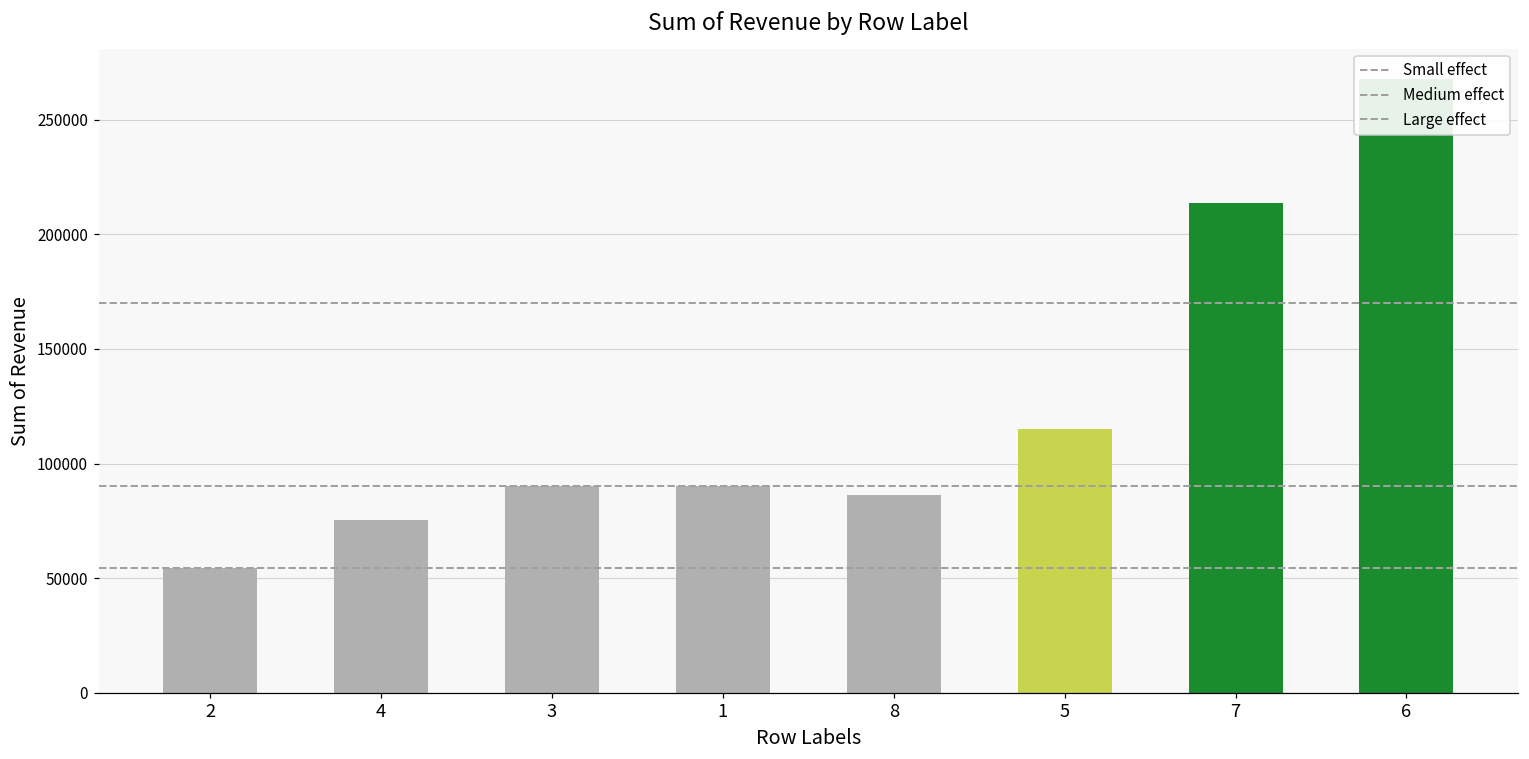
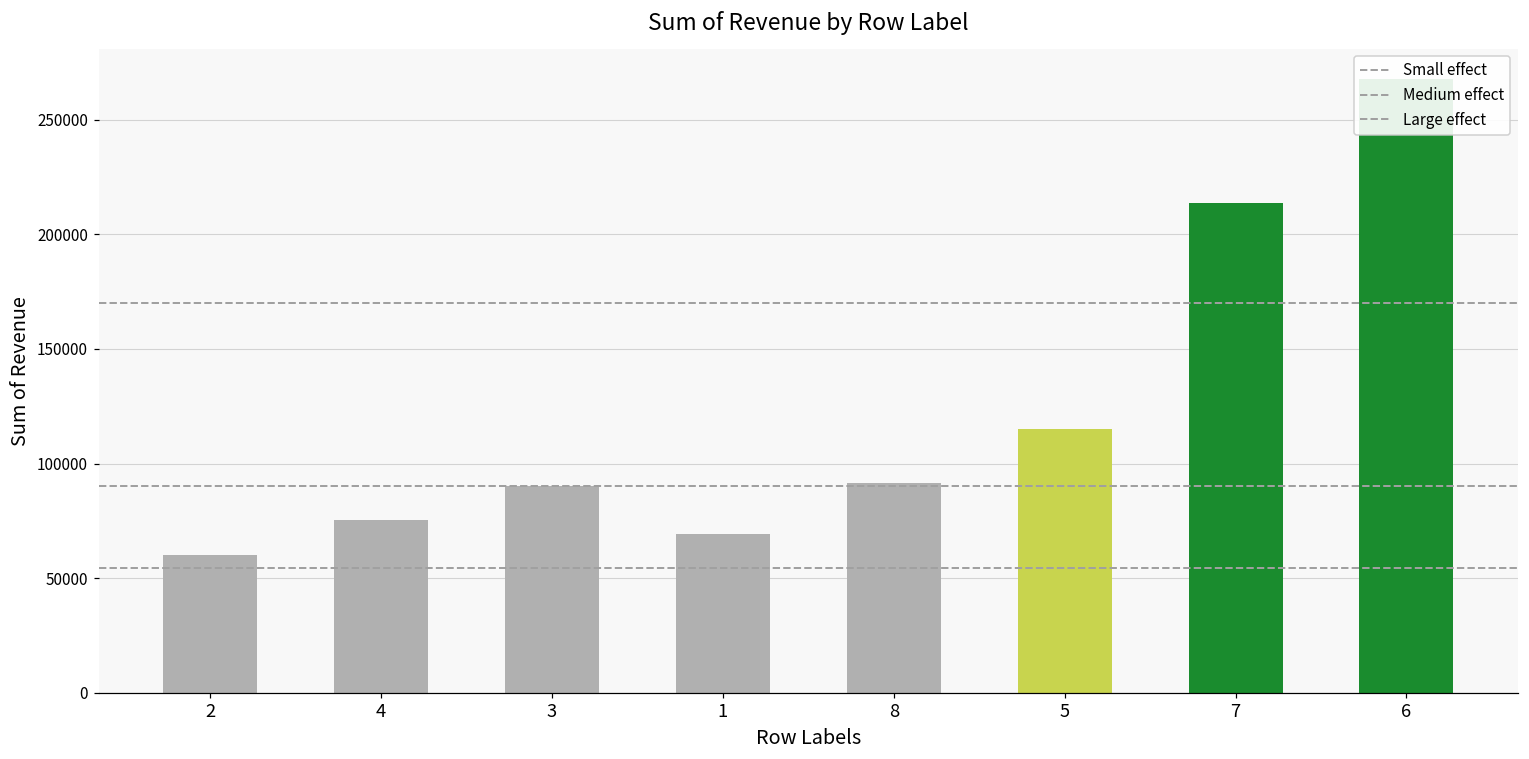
  {
-   "2": 54000,
+   "2": 60000,
    "4": 75000,
    "3": 90000,
-   "1": 90000,
-   "8": 86000,
+   "1": 69000,
+   "8": 91000,
    "5": 115000,
    "7": 214000
  }
